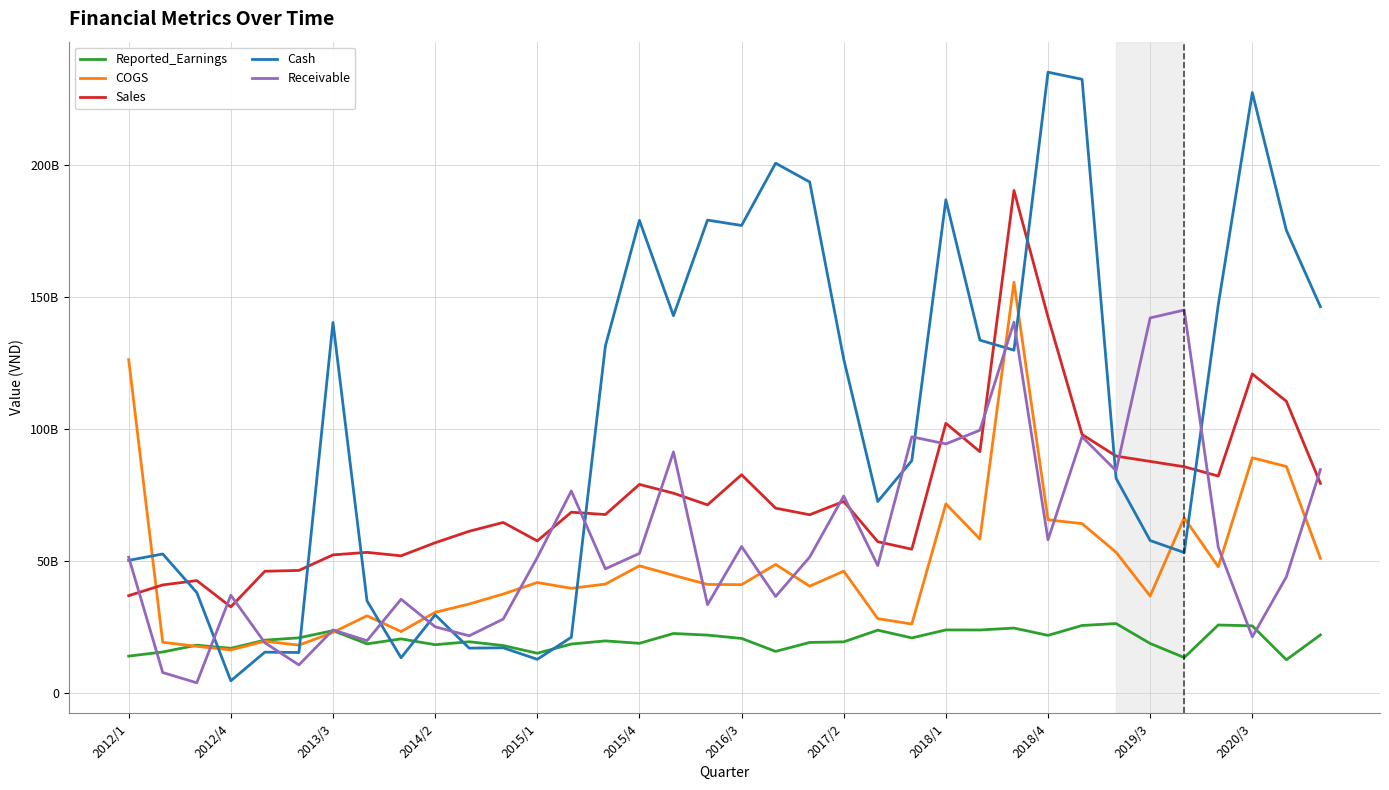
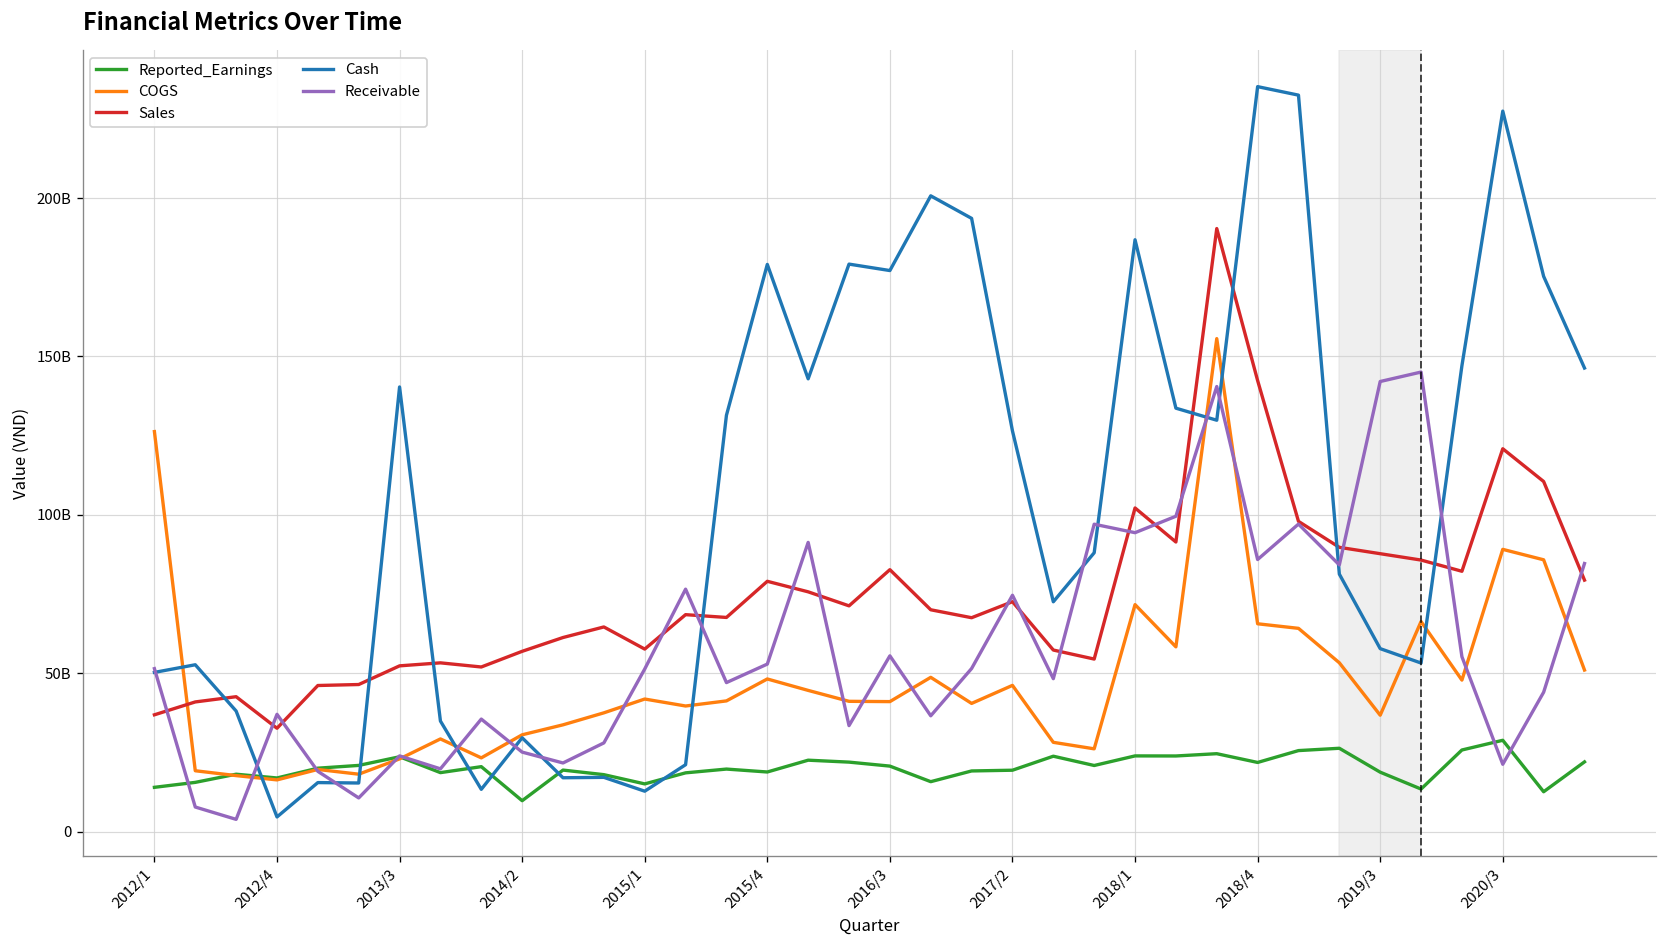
  {
    "Reported_Earnings": {
      "2012/1": 14000000000,
-     "2014/2": 18000000000,
+     "2014/2": 10000000000,
      "2015/1": 15000000000,
      "2015/4": 19000000000,
      "2016/3": 21000000000,
      "2017/2": 19000000000,
      "2018/1": 24000000000,
      "2018/4": 22000000000,
      "2019/3": 19000000000,
-     "2020/3": 25000000000
+     "2020/3": 29000000000
    },
    "COGS": {
      "2012/1": 126000000000,
      "2015/1": 42000000000,
      "2015/4": 48000000000,
      "2016/3": 41000000000,
      "2017/2": 46000000000,
      "2018/1": 72000000000,
      "2018/4": 66000000000,
      "2019/3": 37000000000,
      "2020/3": 89000000000
    },
    "Sales": {
      "2012/1": 37000000000,
      "2012/4": 33000000000,
      "2013/3": 52000000000,
      "2014/2": 57000000000,
      "2015/1": 58000000000,
      "2015/4": 79000000000,
      "2016/3": 83000000000,
      "2017/2": 73000000000,
      "2018/1": 102000000000,
      "2018/4": 142000000000,
      "2019/3": 88000000000,
      "2020/3": 121000000000
    },
    "Cash": {
      "2012/1": 50000000000,
      "2012/4": 5000000000,
      "2013/3": 140000000000,
      "2015/1": 13000000000,
      "2015/4": 179000000000,
      "2016/3": 177000000000,
      "2017/2": 127000000000,
      "2018/1": 187000000000,
      "2018/4": 235000000000,
      "2019/3": 58000000000,
      "2020/3": 227000000000
    },
    "Receivable": {
      "2012/1": 51000000000,
      "2012/4": 37000000000,
      "2014/2": 25000000000,
      "2015/1": 51000000000,
      "2015/4": 53000000000,
      "2016/3": 56000000000,
      "2017/2": 75000000000,
      "2018/1": 94000000000,
-     "2018/4": 58000000000,
+     "2018/4": 86000000000,
      "2019/3": 142000000000,
      "2020/3": 21000000000
    }
  }
